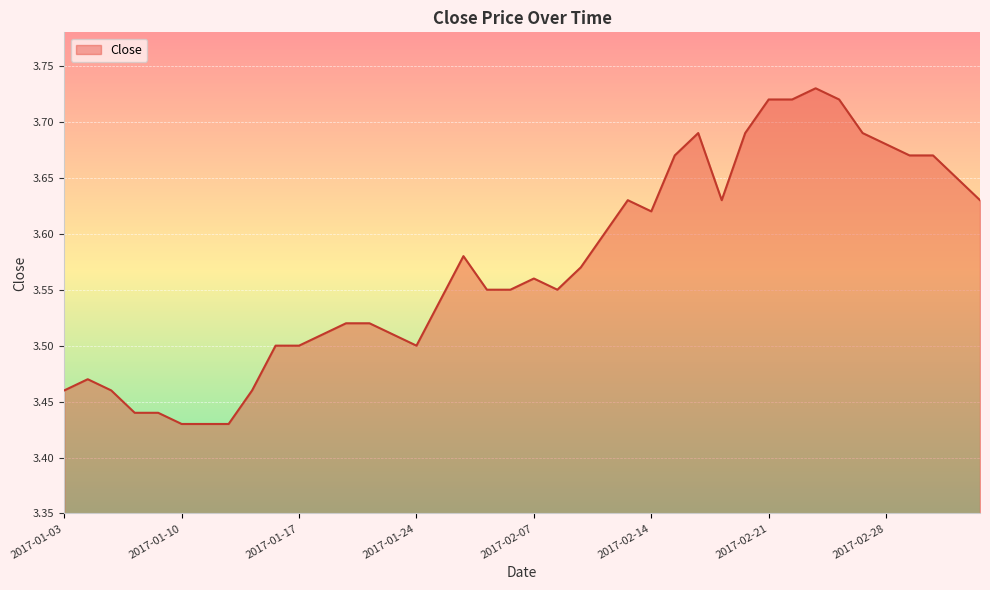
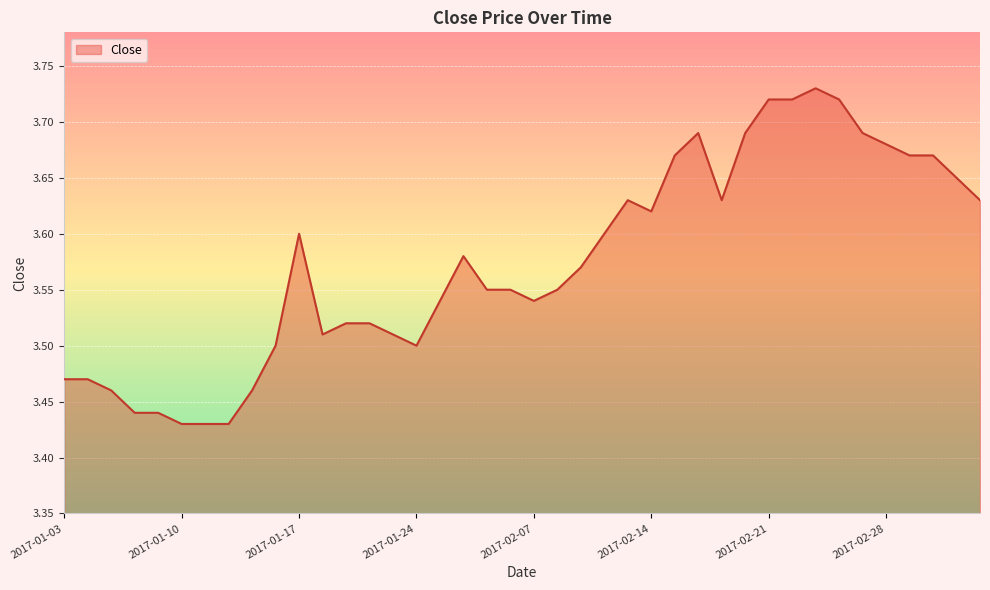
  {
-   "2017-01-03": 3.46,
+   "2017-01-03": 3.47,
    "2017-01-10": 3.43,
-   "2017-01-17": 3.5,
+   "2017-01-17": 3.6,
    "2017-01-24": 3.50,
-   "2017-02-07": 3.56,
+   "2017-02-07": 3.54,
    "2017-02-14": 3.62,
    "2017-02-21": 3.72,
    "2017-02-28": 3.68
  }
